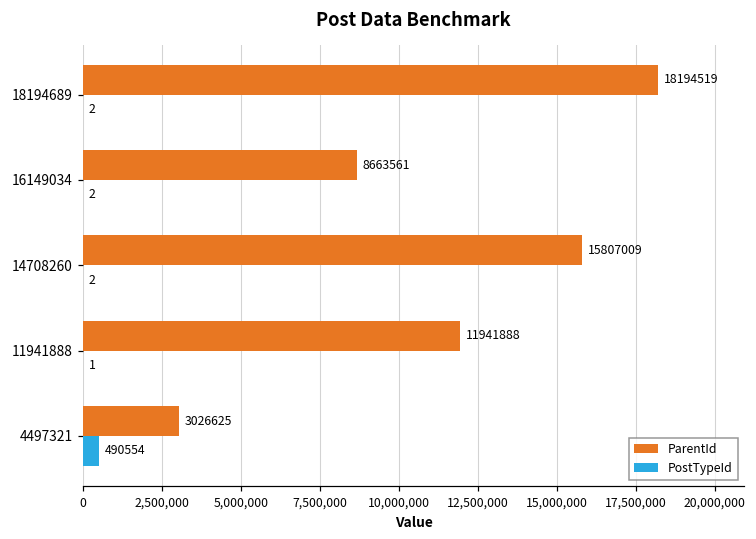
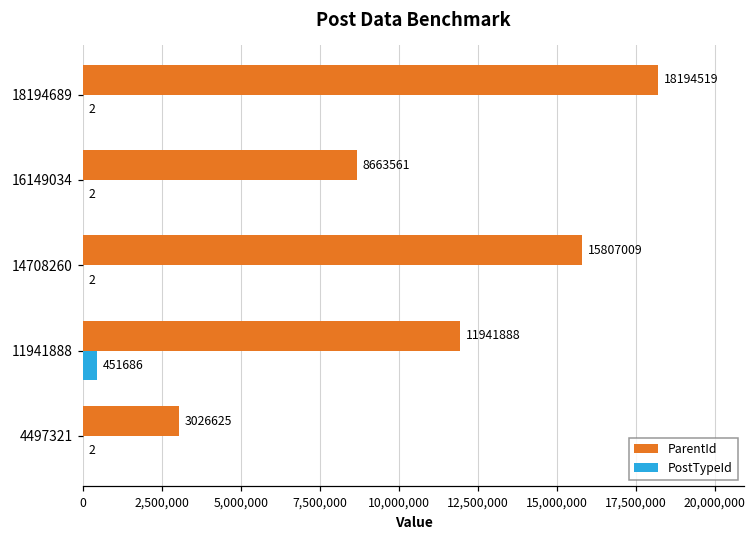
  {
    "ParentId": {
      "18194689": 18194519,
      "16149034": 8663561,
      "14708260": 15807009,
      "11941888": 11941888,
      "4497321": 3026625
    },
    "PostTypeId": {
      "18194689": 2,
      "16149034": 2,
      "14708260": 2,
-     "11941888": 1,
-     "4497321": 490554
+     "11941888": 451686,
+     "4497321": 2
    }
  }
